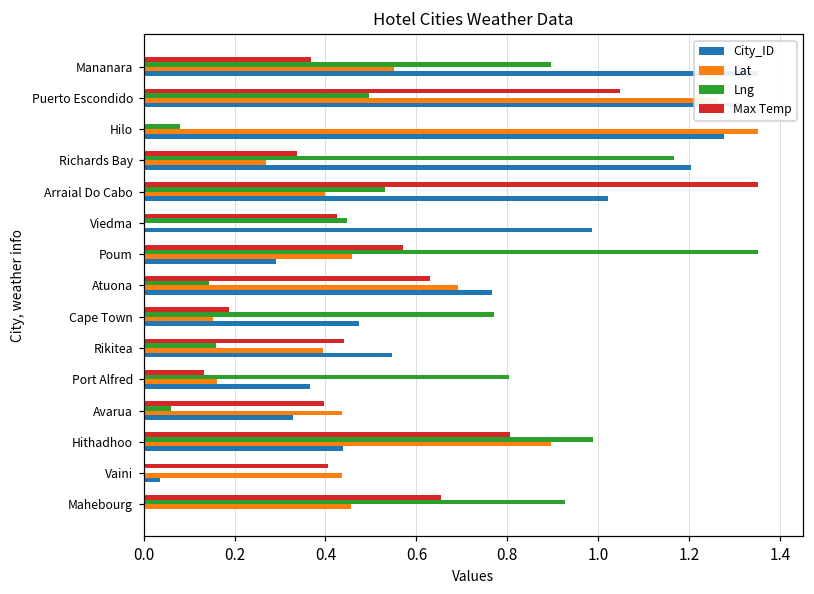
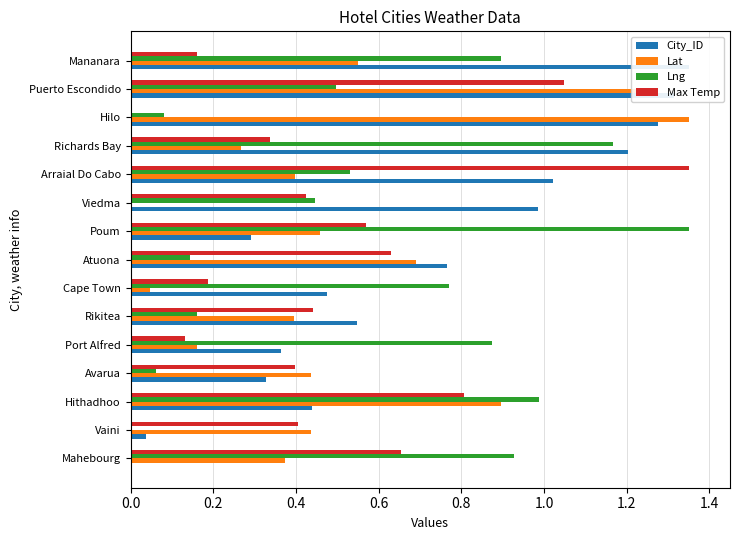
  {
    "City_ID": {
      "Hilo": 1.28,
      "Richards Bay": 1.20,
      "Arraial Do Cabo": 1.02,
      "Viedma": 0.99,
      "Poum": 0.29,
      "Atuona": 0.77,
      "Cape Town": 0.47,
      "Rikitea": 0.55,
      "Port Alfred": 0.36,
      "Avarua": 0.33,
      "Hithadhoo": 0.44,
      "Vaini": 0.04,
      "Mahebourg": 0.00
    },
    "Lat": {
      "Mananara": 0.55,
      "Hilo": 1.35,
      "Richards Bay": 0.27,
      "Arraial Do Cabo": 0.40,
      "Viedma": 0.00,
      "Poum": 0.46,
      "Atuona": 0.69,
-     "Cape Town": 0.15,
+     "Cape Town": 0.05,
      "Rikitea": 0.39,
      "Port Alfred": 0.16,
      "Avarua": 0.44,
      "Hithadhoo": 0.90,
      "Vaini": 0.44,
-     "Mahebourg": 0.46
+     "Mahebourg": 0.37
    },
    "Lng": {
      "Mananara": 0.90,
      "Puerto Escondido": 0.50,
      "Hilo": 0.08,
      "Richards Bay": 1.17,
      "Arraial Do Cabo": 0.53,
      "Viedma": 0.45,
      "Poum": 1.35,
      "Atuona": 0.14,
      "Cape Town": 0.77,
      "Rikitea": 0.16,
-     "Port Alfred": 0.80,
+     "Port Alfred": 0.87,
      "Avarua": 0.06,
      "Hithadhoo": 0.99,
      "Vaini": 0.00,
      "Mahebourg": 0.93
    },
    "Max Temp": {
-     "Mananara": 0.37,
+     "Mananara": 0.16,
      "Puerto Escondido": 1.05,
      "Hilo": 0.00,
      "Richards Bay": 0.34,
      "Arraial Do Cabo": 1.35,
      "Viedma": 0.43,
      "Poum": 0.57,
      "Atuona": 0.63,
      "Cape Town": 0.19,
      "Rikitea": 0.44,
      "Port Alfred": 0.13,
      "Avarua": 0.40,
      "Hithadhoo": 0.81,
      "Vaini": 0.40,
      "Mahebourg": 0.65
    }
  }
